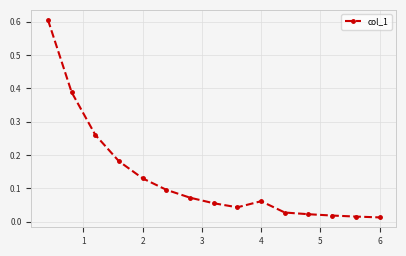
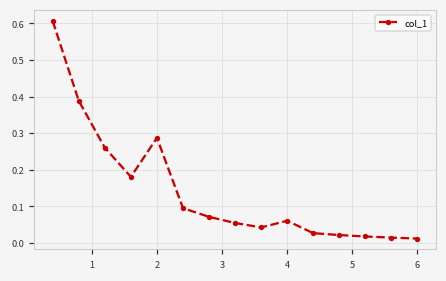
  {
-   "2": 0.13,
+   "2": 0.29,
    "4": 0.06,
    "6": 0.01
  }
